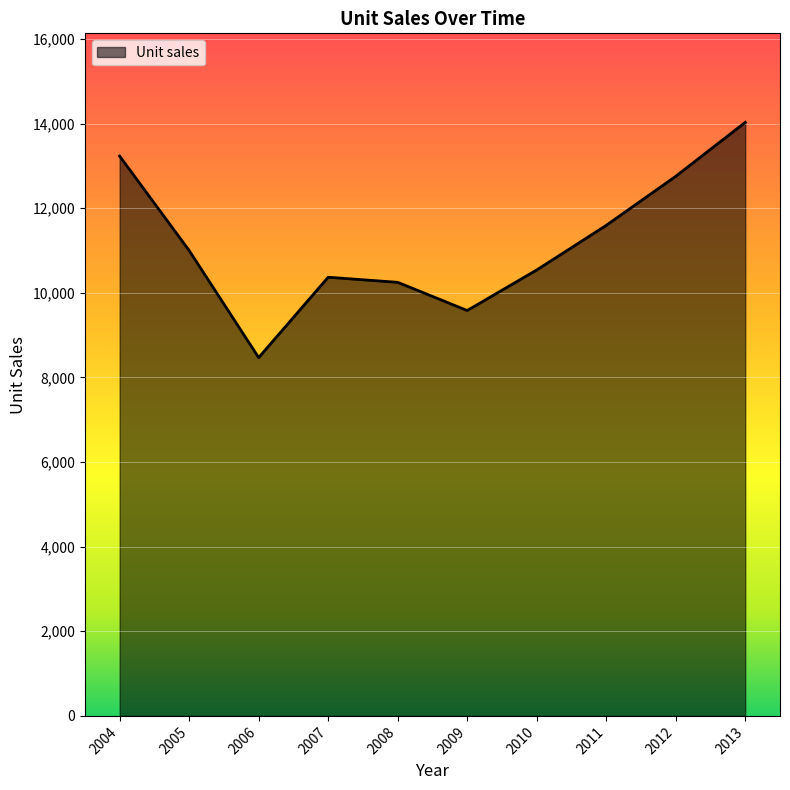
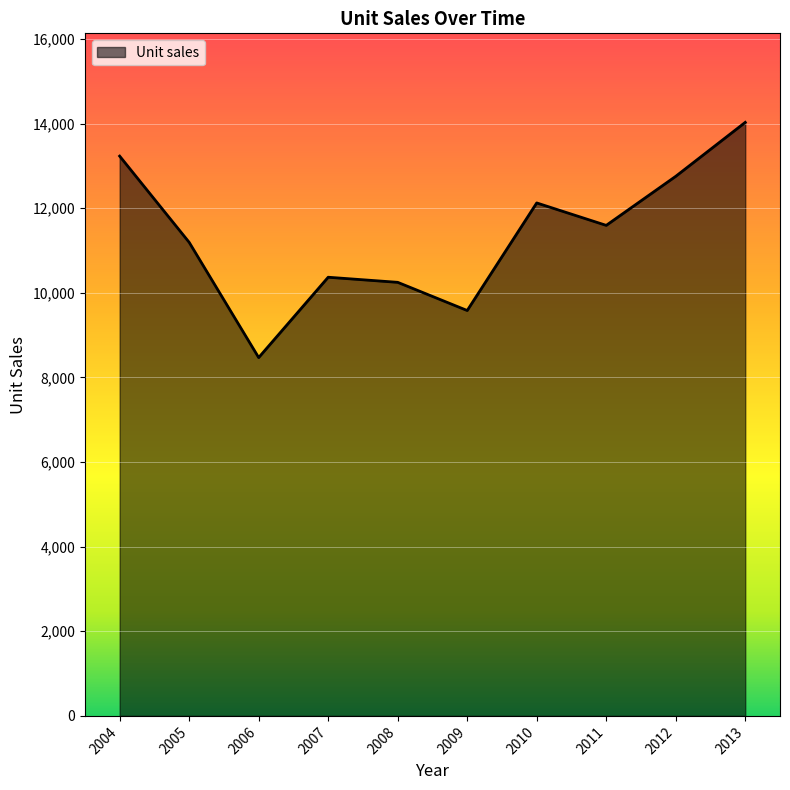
  {
    "2004": "13,200",
-   "2005": "11,000",
+   "2005": "11,200",
    "2006": "8,500",
    "2007": "10,400",
    "2008": "10,200",
    "2009": "9,600",
-   "2010": "10,500",
+   "2010": "12,100",
    "2011": "11,600",
    "2012": "12,800",
    "2013": "14,000"
  }
